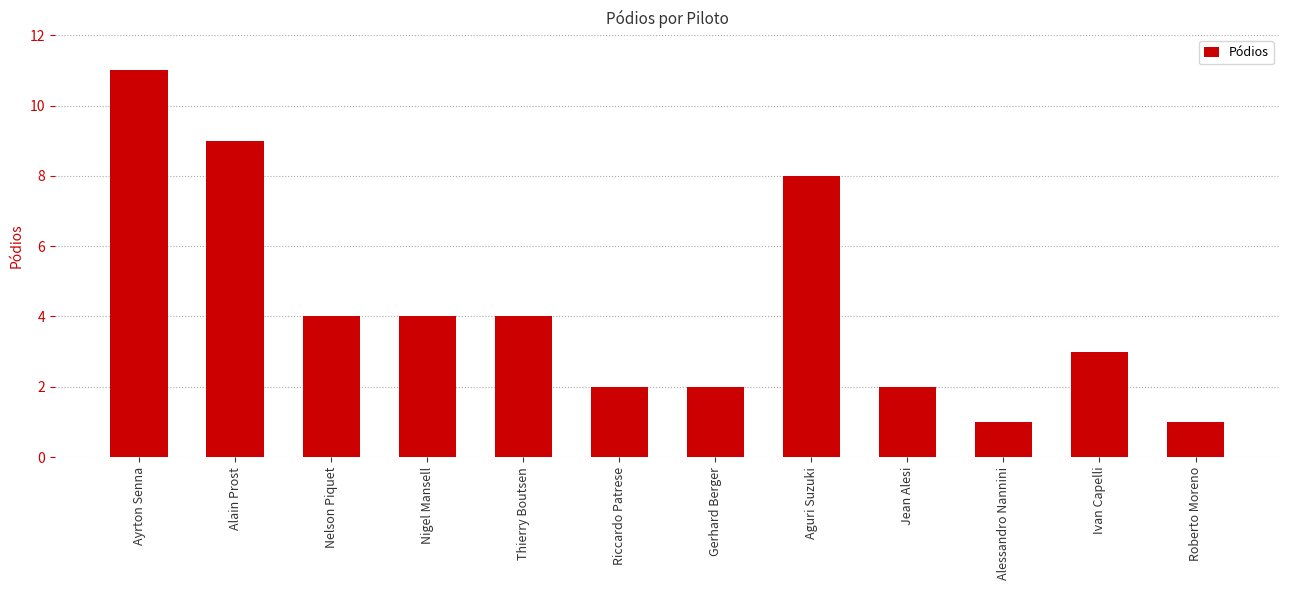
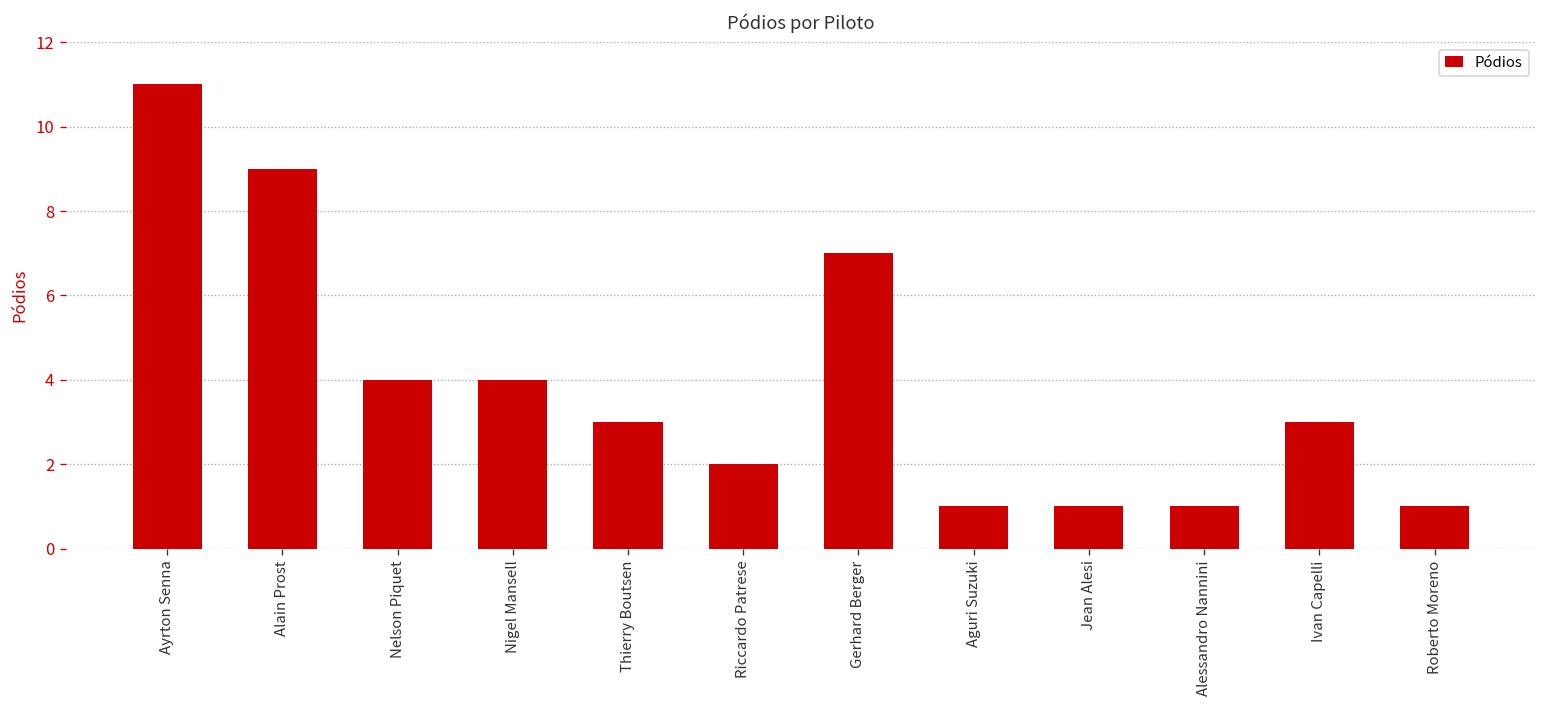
  {
    "Ayrton Senna": 11,
    "Alain Prost": 9,
    "Nelson Piquet": 4,
    "Nigel Mansell": 4,
-   "Thierry Boutsen": 4,
+   "Thierry Boutsen": 3,
    "Riccardo Patrese": 2,
-   "Gerhard Berger": 2,
-   "Aguri Suzuki": 8,
-   "Jean Alesi": 2,
+   "Gerhard Berger": 7,
+   "Aguri Suzuki": 1,
+   "Jean Alesi": 1,
    "Alessandro Nannini": 1,
    "Ivan Capelli": 3,
    "Roberto Moreno": 1
  }
